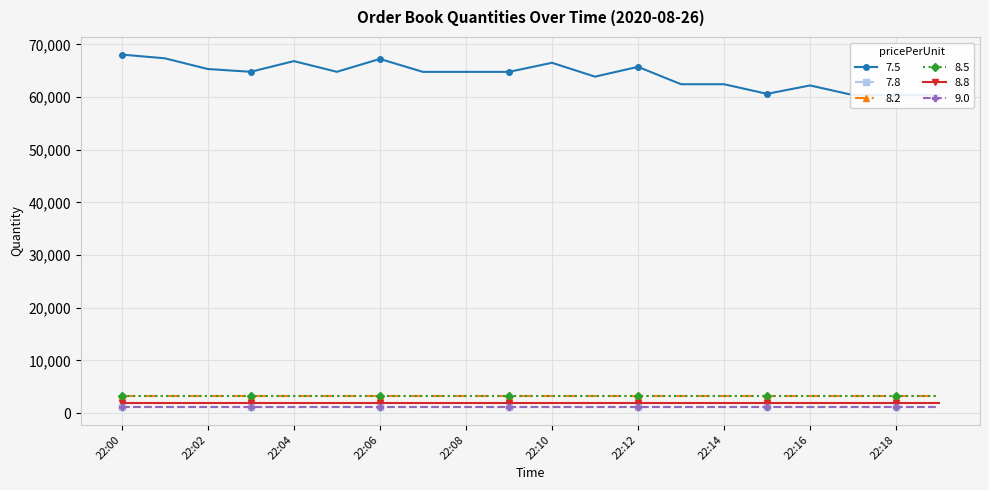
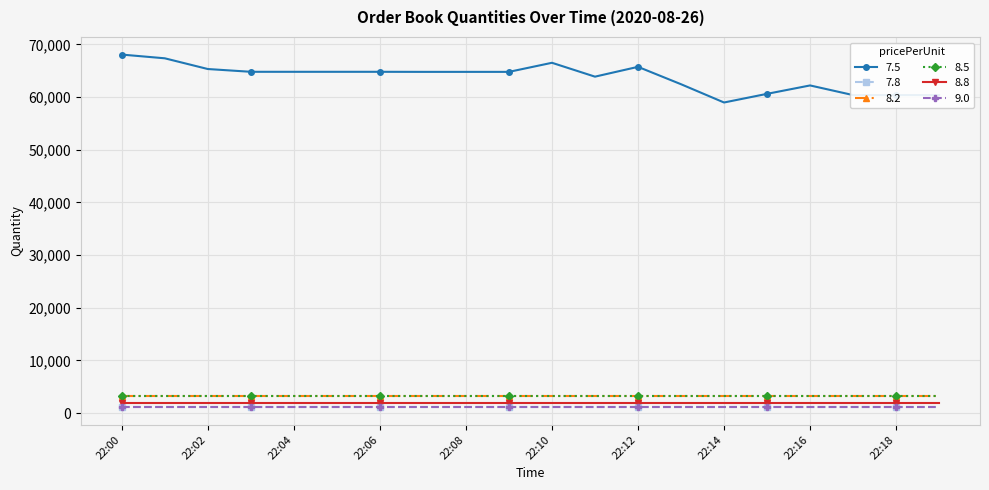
  {
    "7.5": {
      "22:00": "68,000",
      "22:02": "65,000",
-     "22:04": "67,000",
-     "22:06": "67,000",
+     "22:04": "65,000",
+     "22:06": "65,000",
      "22:08": "65,000",
      "22:10": "67,000",
      "22:12": "66,000",
-     "22:14": "62,000",
+     "22:14": "59,000",
      "22:16": "62,000"
    },
    "9.0": {
      "22:00": "1,000",
      "22:02": "1,000",
      "22:04": "1,000",
      "22:06": "1,000",
      "22:08": "1,000",
      "22:10": "1,000",
      "22:12": "1,000",
      "22:14": "1,000",
      "22:16": "1,000",
      "22:18": "1,000"
    },
    "8.5": {
      "22:00": "3,000",
      "22:02": "3,000",
      "22:04": "3,000",
      "22:06": "3,000",
      "22:08": "3,000",
      "22:10": "3,000",
      "22:12": "3,000",
      "22:14": "3,000",
      "22:16": "3,000",
      "22:18": "3,000"
    },
    "8.8": {
      "22:00": "2,000",
      "22:02": "2,000",
      "22:04": "2,000",
      "22:06": "2,000",
      "22:08": "2,000",
      "22:10": "2,000",
      "22:12": "2,000",
      "22:14": "2,000",
      "22:16": "2,000",
      "22:18": "2,000"
    }
  }
